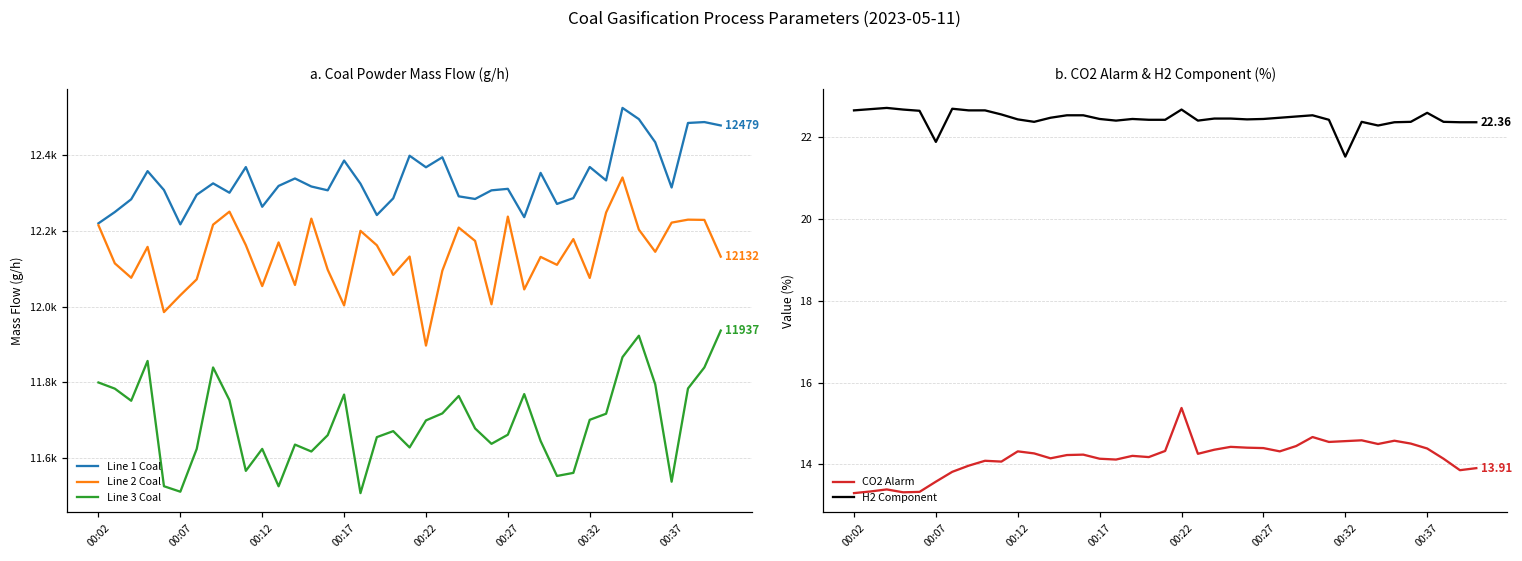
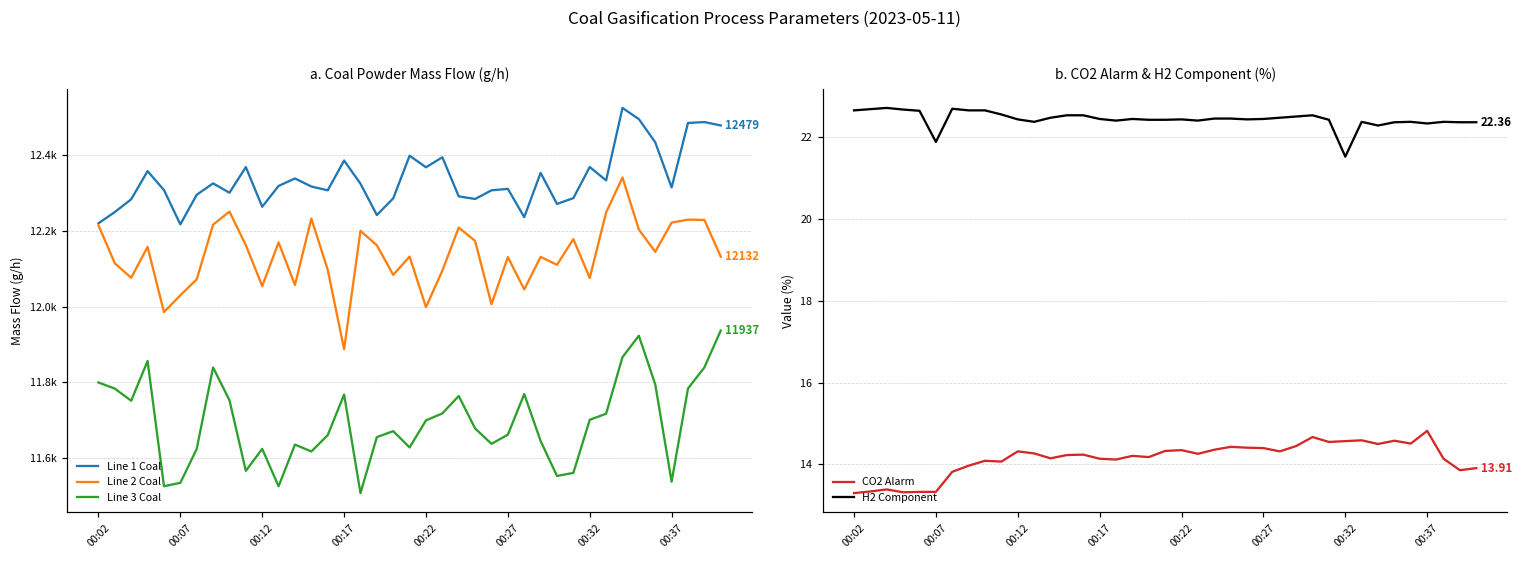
  {
    "a. Coal Powder Mass Flow (g/h)": {
      "Line 1 Coal": {
        "00:07": 12220,
        "00:12": 12260,
        "00:17": 12390,
        "00:22": 12370,
        "00:27": 12310,
        "00:32": 12370,
        "00:37": 12310
      },
      "Line 2 Coal": {
        "00:07": 12030,
        "00:12": 12050,
-       "00:17": 12000,
-       "00:22": 11900,
-       "00:27": 12240,
+       "00:17": 11890,
+       "00:22": 12000,
+       "00:27": 12130,
        "00:32": 12080,
        "00:37": 12220
      },
      "Line 3 Coal": {
        "00:02": 11800,
-       "00:07": 11510,
+       "00:07": 11530,
        "00:12": 11620,
        "00:17": 11770,
        "00:22": 11700,
        "00:27": 11660,
        "00:32": 11700,
        "00:37": 11540
      }
    },
    "b. CO2 Alarm & H2 Component (%)": {
      "CO2 Alarm": {
        "00:02": 13.3,
-       "00:07": 13.6,
+       "00:07": 13.3,
        "00:12": 14.3,
        "00:17": 14.1,
-       "00:22": 15.4,
+       "00:22": 14.4,
        "00:27": 14.4,
        "00:32": 14.6,
-       "00:37": 14.4
+       "00:37": 14.8
      },
      "H2 Component": {
        "00:02": 22.7,
        "00:07": 21.9,
        "00:12": 22.4,
        "00:17": 22.4,
-       "00:22": 22.7,
+       "00:22": 22.4,
        "00:27": 22.4,
        "00:32": 21.5,
-       "00:37": 22.6
+       "00:37": 22.3
      }
    }
  }
